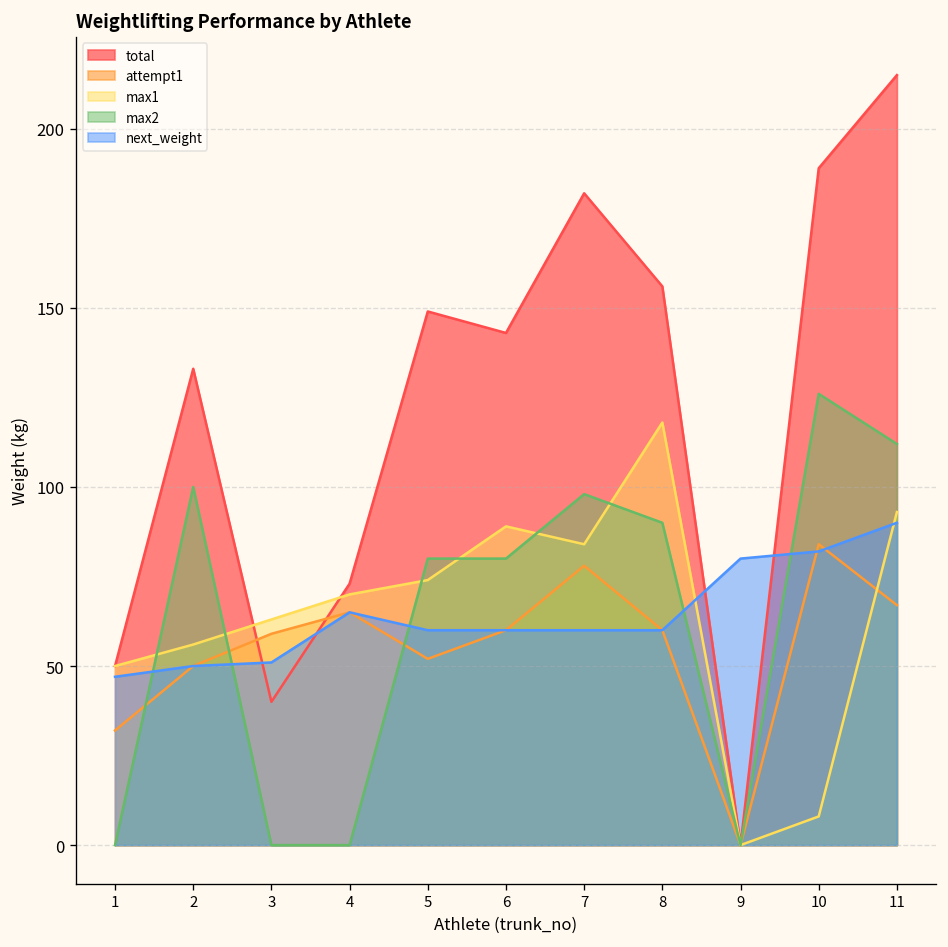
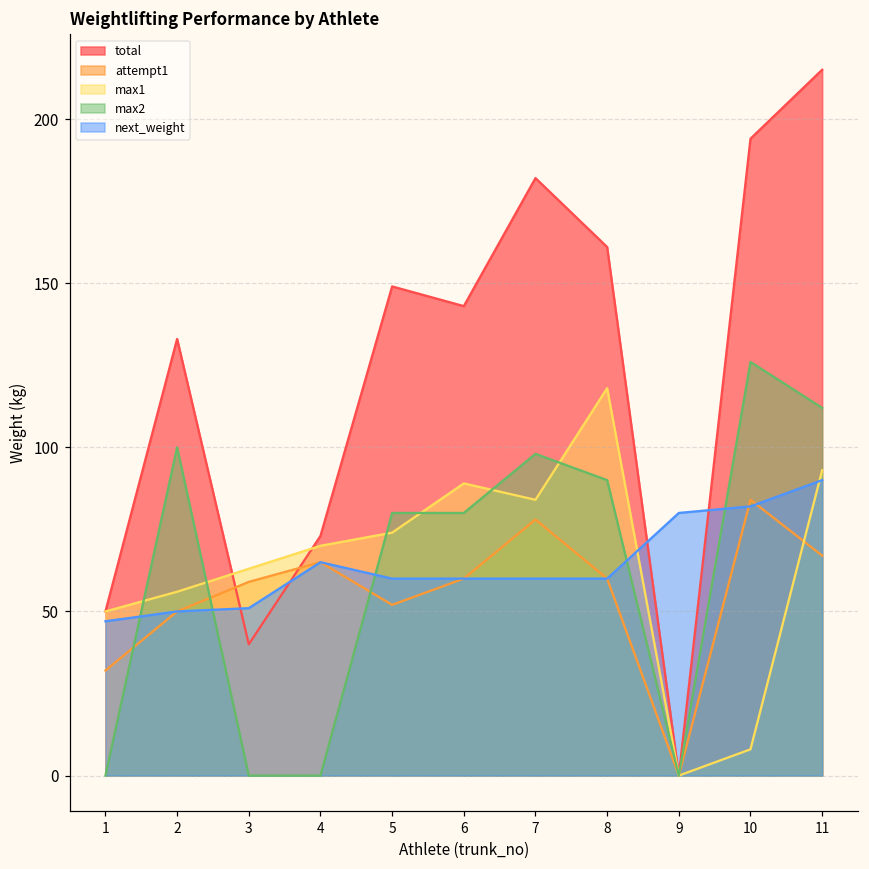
  {
    "total": {
      "2": 133,
      "3": 40,
      "4": 73,
      "5": 149,
      "6": 143,
      "7": 182,
-     "8": 156,
-     "10": 189,
+     "8": 161,
+     "10": 194,
      "11": 215
    },
    "attempt1": {
      "1": 32,
      "3": 59,
      "5": 52,
      "7": 78,
      "10": 84,
      "11": 67
    },
    "max1": {
      "2": 56,
      "3": 63,
      "4": 70,
      "5": 74,
      "6": 89,
      "7": 84,
      "8": 118,
      "10": 8,
      "11": 93
    },
    "max2": {
      "1": 0,
      "2": 100,
      "3": 0,
      "4": 0,
      "5": 80,
      "6": 80,
      "7": 98,
      "8": 90,
      "10": 126,
      "11": 112
    },
    "next_weight": {
      "1": 47,
      "3": 51,
      "5": 60,
      "7": 60,
      "9": 80,
      "10": 82,
      "11": 90
    }
  }
